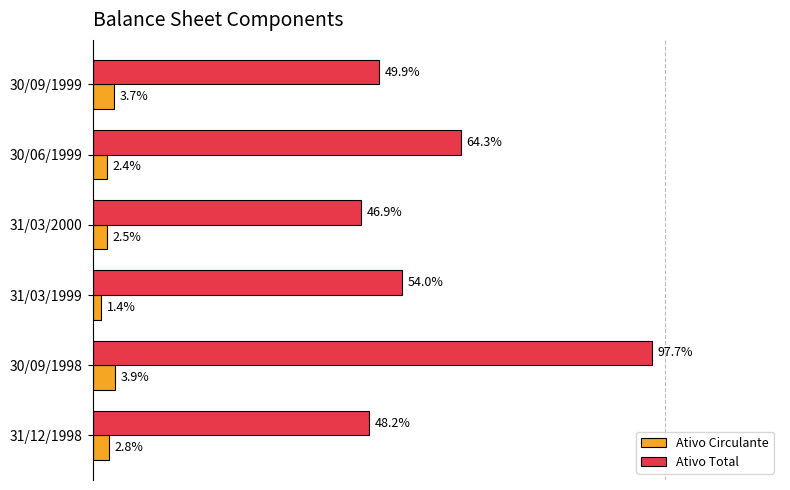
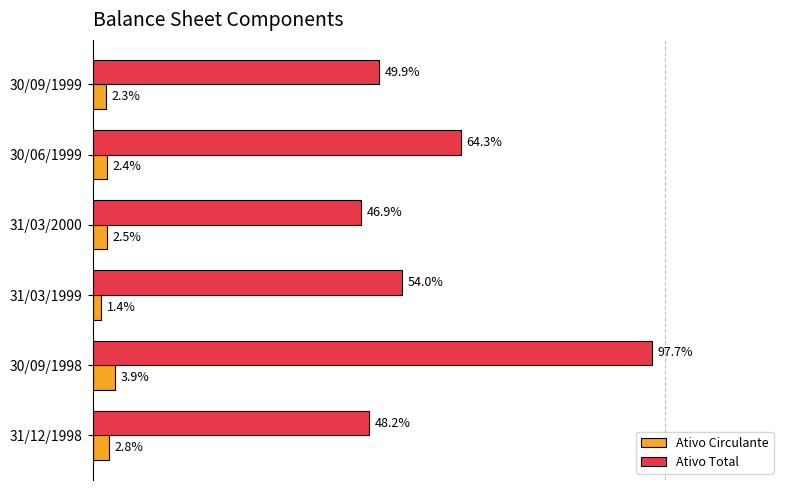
  {
    "Ativo Circulante": {
-     "30/09/1999": "3.7%",
+     "30/09/1999": "2.3%",
      "30/06/1999": "2.4%",
      "31/03/2000": "2.5%",
      "31/03/1999": "1.4%",
      "30/09/1998": "3.9%",
      "31/12/1998": "2.8%"
    },
    "Ativo Total": {
      "30/09/1999": "49.9%",
      "30/06/1999": "64.3%",
      "31/03/2000": "46.9%",
      "31/03/1999": "54.0%",
      "30/09/1998": "97.7%",
      "31/12/1998": "48.2%"
    }
  }
